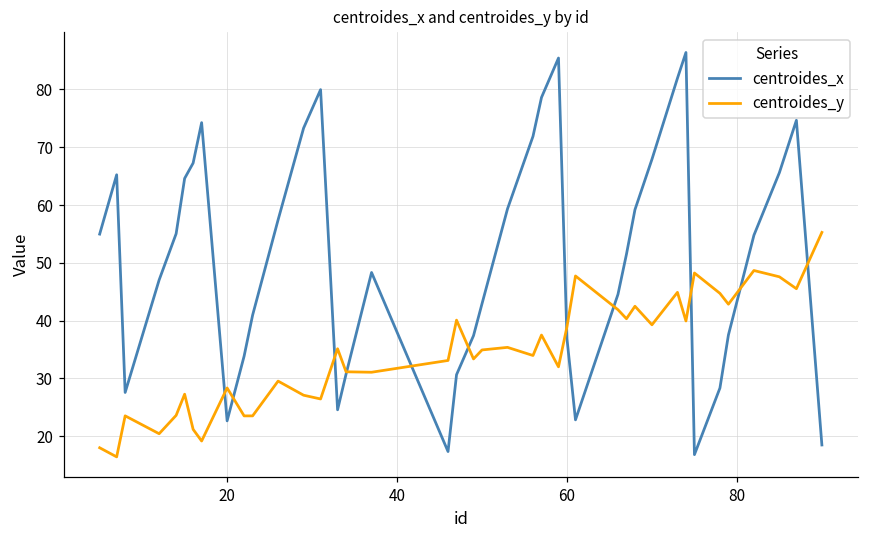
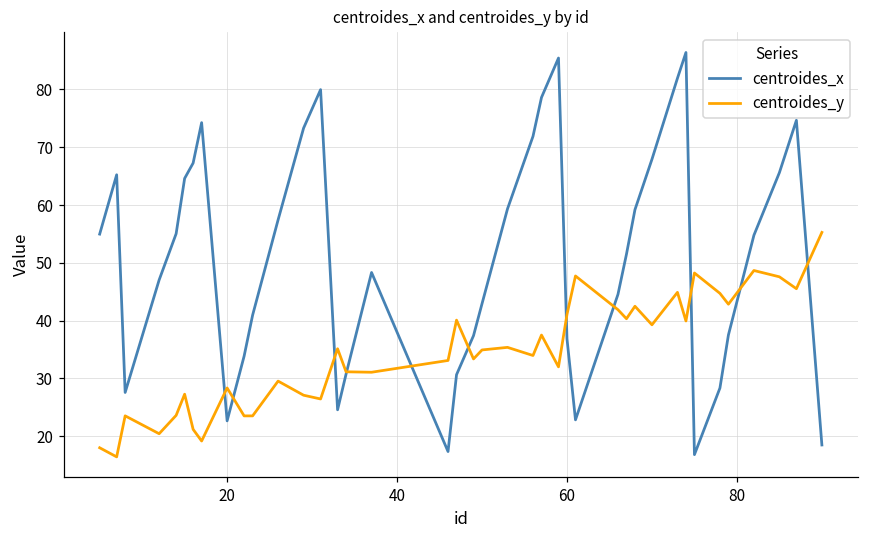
  {
    "centroides_x": {
      "20": 23,
      "60": 37
    },
    "centroides_y": {
      "20": 28,
-     "60": 39
+     "60": 41
    }
  }
